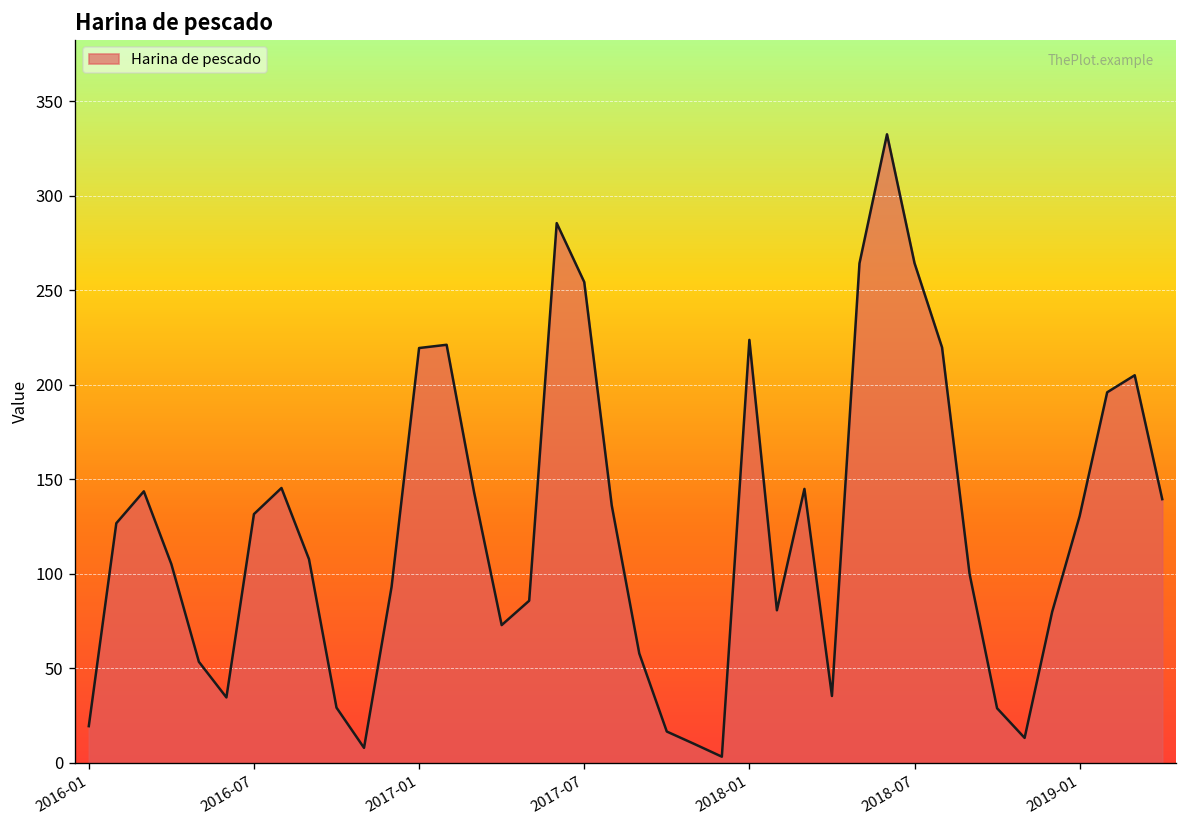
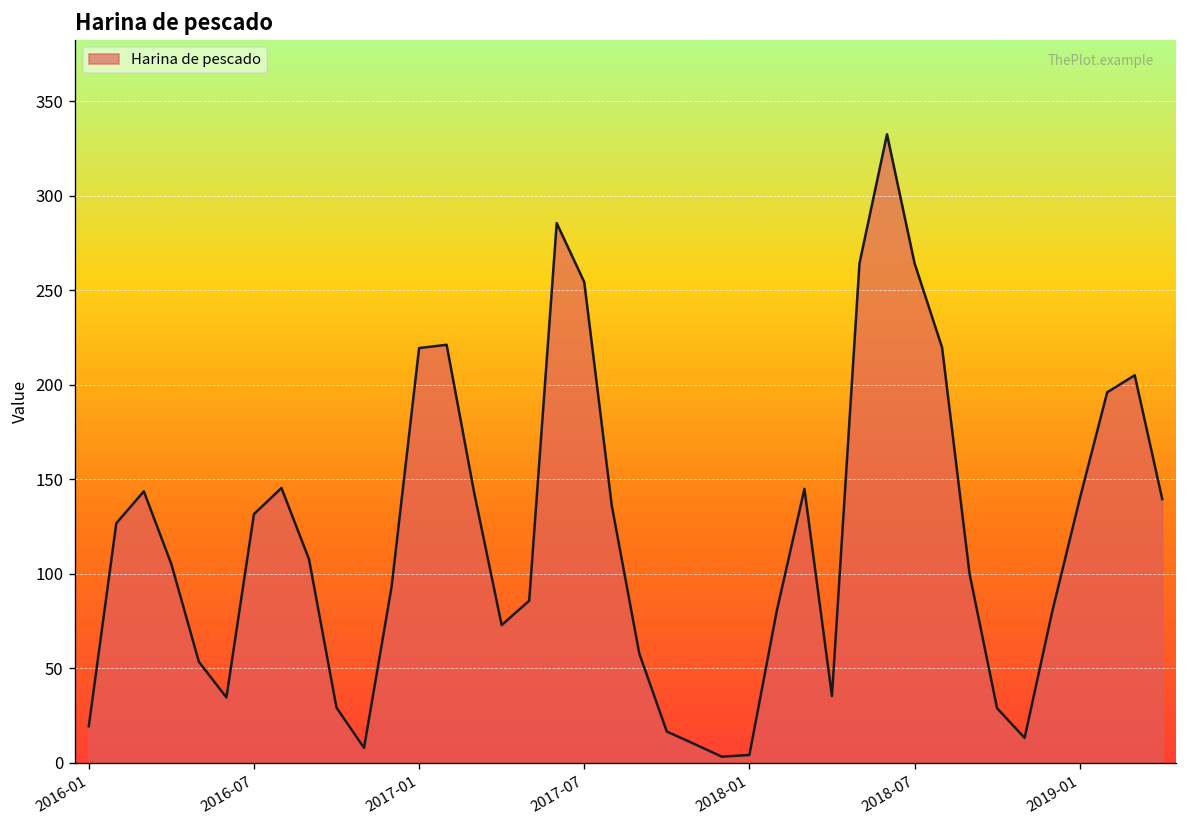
  {
    "2016-01": 19,
    "2016-07": 132,
    "2017-01": 220,
    "2017-07": 254,
-   "2018-01": 224,
+   "2018-01": 4,
    "2018-07": 264,
-   "2019-01": 131
+   "2019-01": 140
  }
